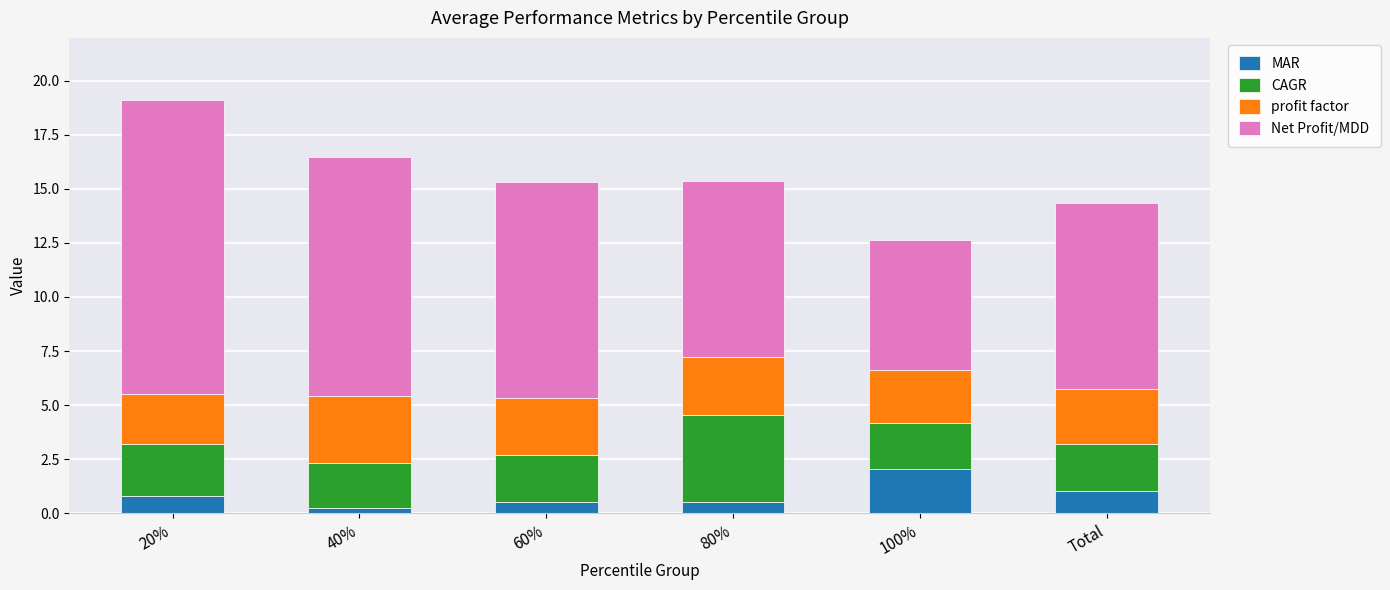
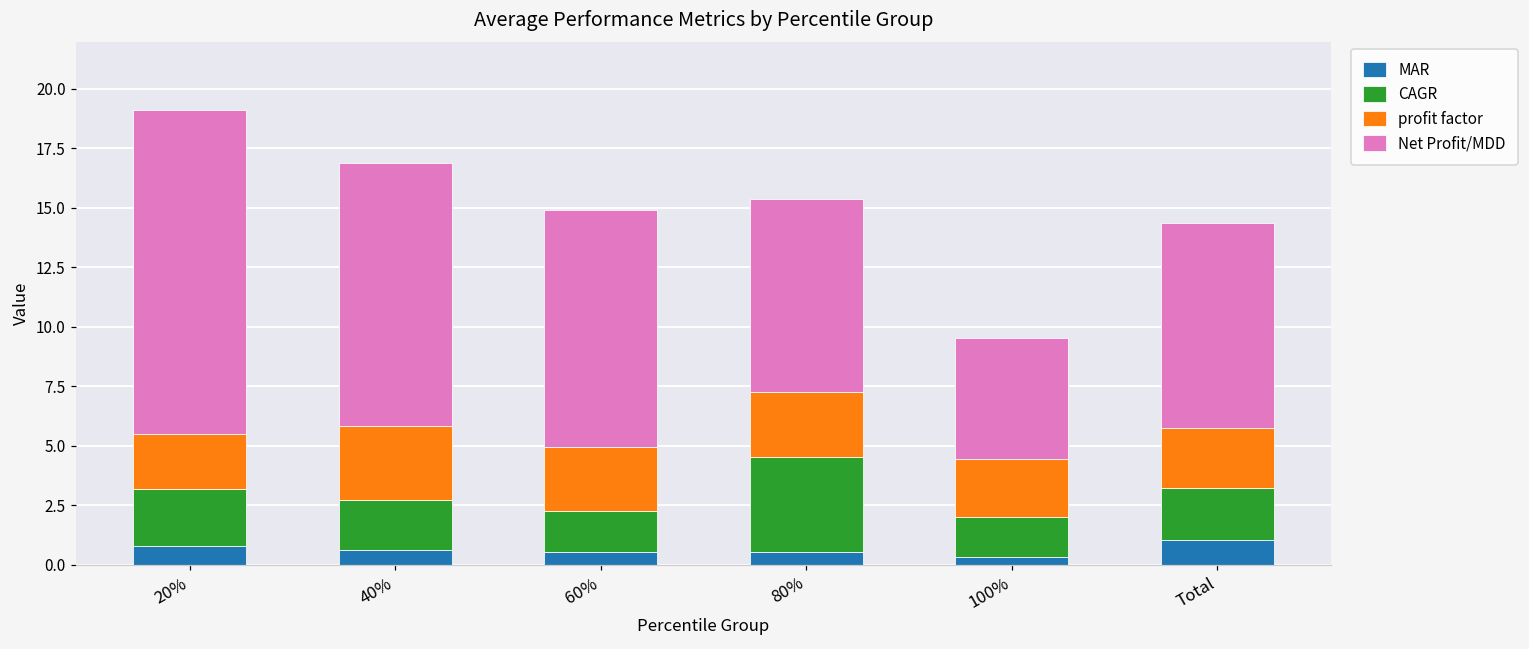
  {
    "MAR": {
      "20%": 0.8,
-     "40%": 0.2,
+     "40%": 0.6,
      "60%": 0.5,
      "80%": 0.5,
-     "100%": 2.1,
+     "100%": 0.3,
      "Total": 1.0
    },
    "CAGR": {
      "20%": 2.4,
      "40%": 2.1,
-     "60%": 2.1,
+     "60%": 1.7,
      "80%": 4.0,
-     "100%": 2.1,
+     "100%": 1.7,
      "Total": 2.2
    },
    "profit factor": {
      "20%": 2.3,
      "40%": 3.1,
      "60%": 2.7,
      "80%": 2.7,
      "100%": 2.4,
      "Total": 2.5
    },
    "Net Profit/MDD": {
      "20%": 13.6,
      "40%": 11.0,
      "60%": 10.0,
      "80%": 8.1,
-     "100%": 6.0,
+     "100%": 5.1,
      "Total": 8.6
    }
  }
